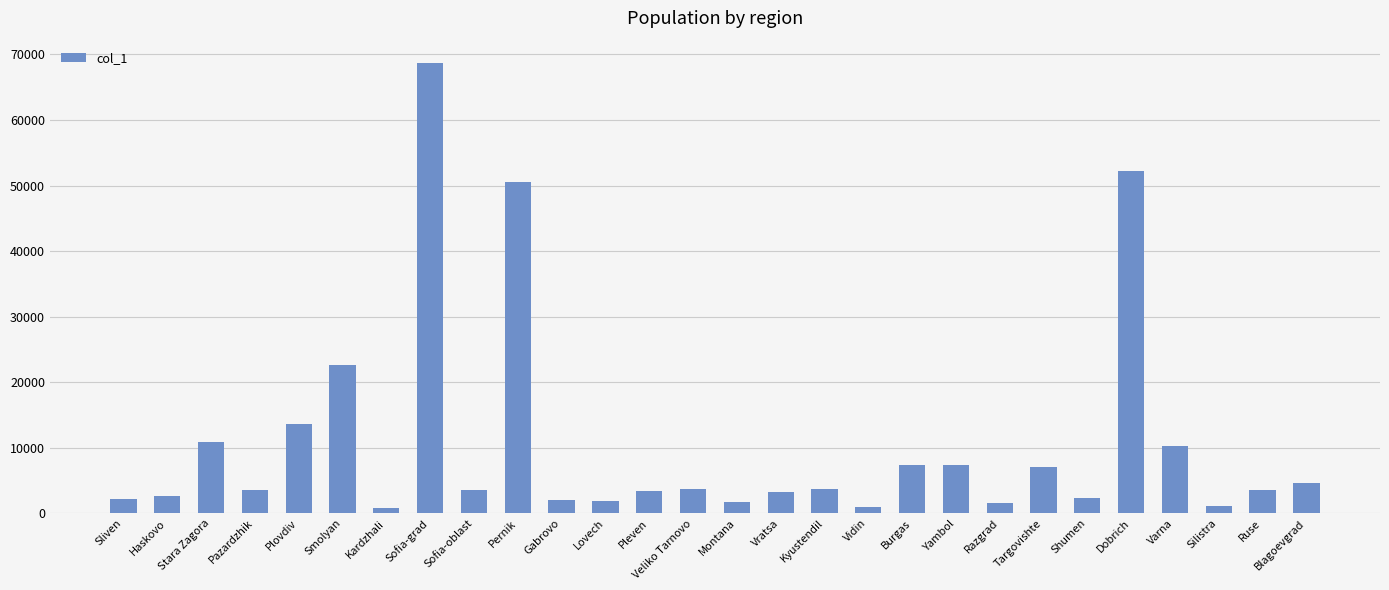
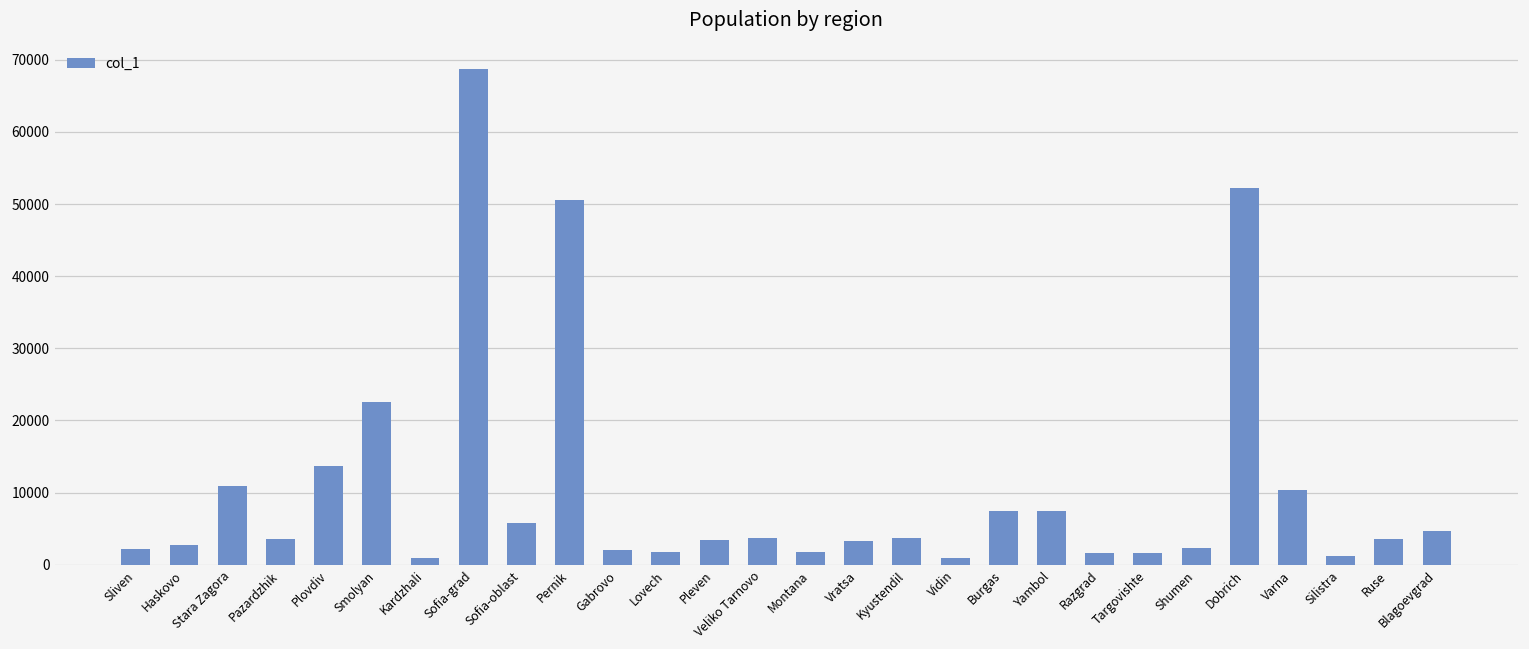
  {
    "Sliven": 2000,
    "Haskovo": 3000,
    "Stara Zagora": 11000,
    "Pazardzhik": 4000,
    "Plovdiv": 14000,
    "Smolyan": 23000,
    "Kardzhali": 1000,
    "Sofia-grad": 69000,
-   "Sofia-oblast": 4000,
+   "Sofia-oblast": 6000,
    "Pernik": 51000,
    "Gabrovo": 2000,
    "Lovech": 2000,
    "Pleven": 3000,
    "Veliko Tarnovo": 4000,
    "Montana": 2000,
    "Vratsa": 3000,
    "Kyustendil": 4000,
    "Vidin": 1000,
    "Burgas": 7000,
    "Yambol": 7000,
    "Razgrad": 2000,
-   "Targovishte": 7000,
+   "Targovishte": 2000,
    "Shumen": 2000,
    "Dobrich": 52000,
    "Varna": 10000,
    "Silistra": 1000,
    "Ruse": 4000,
    "Blagoevgrad": 5000
  }
